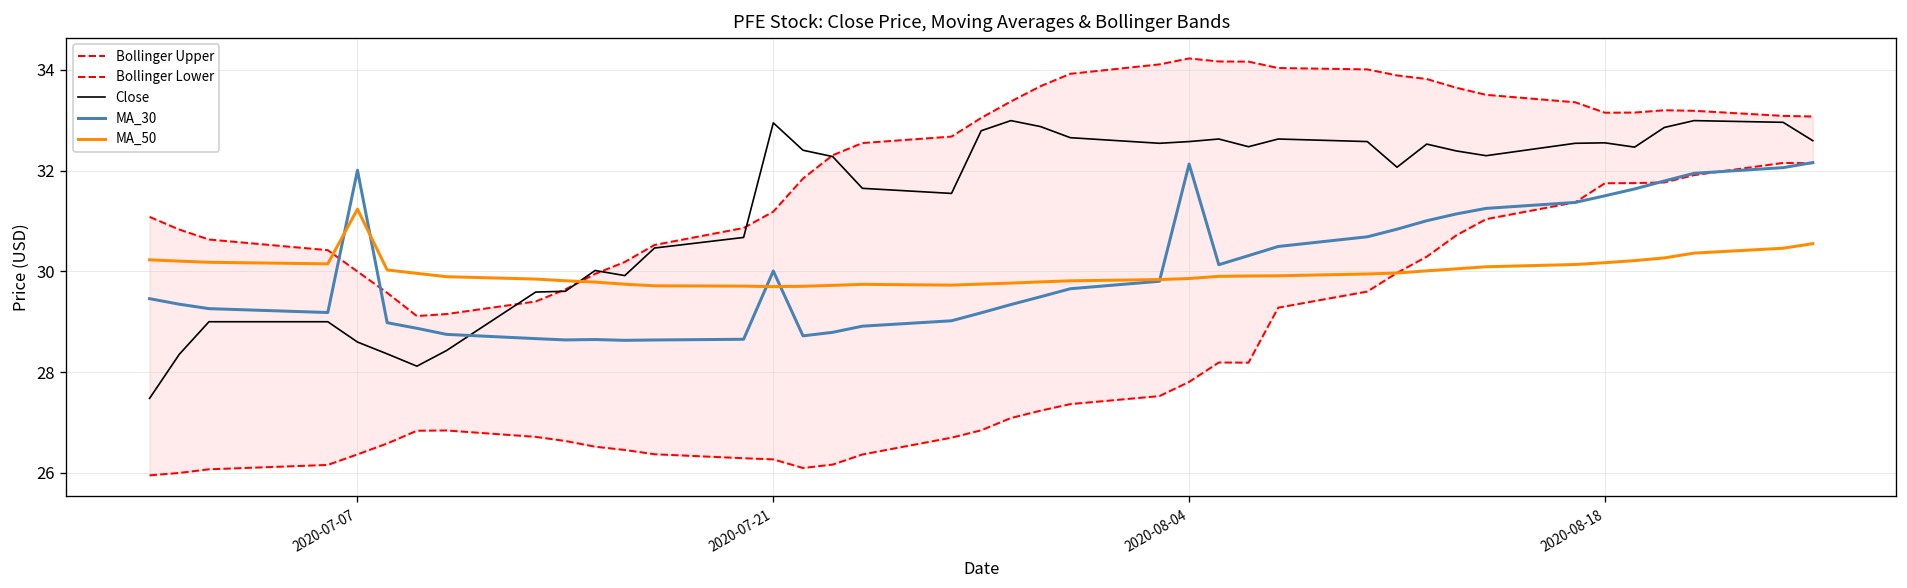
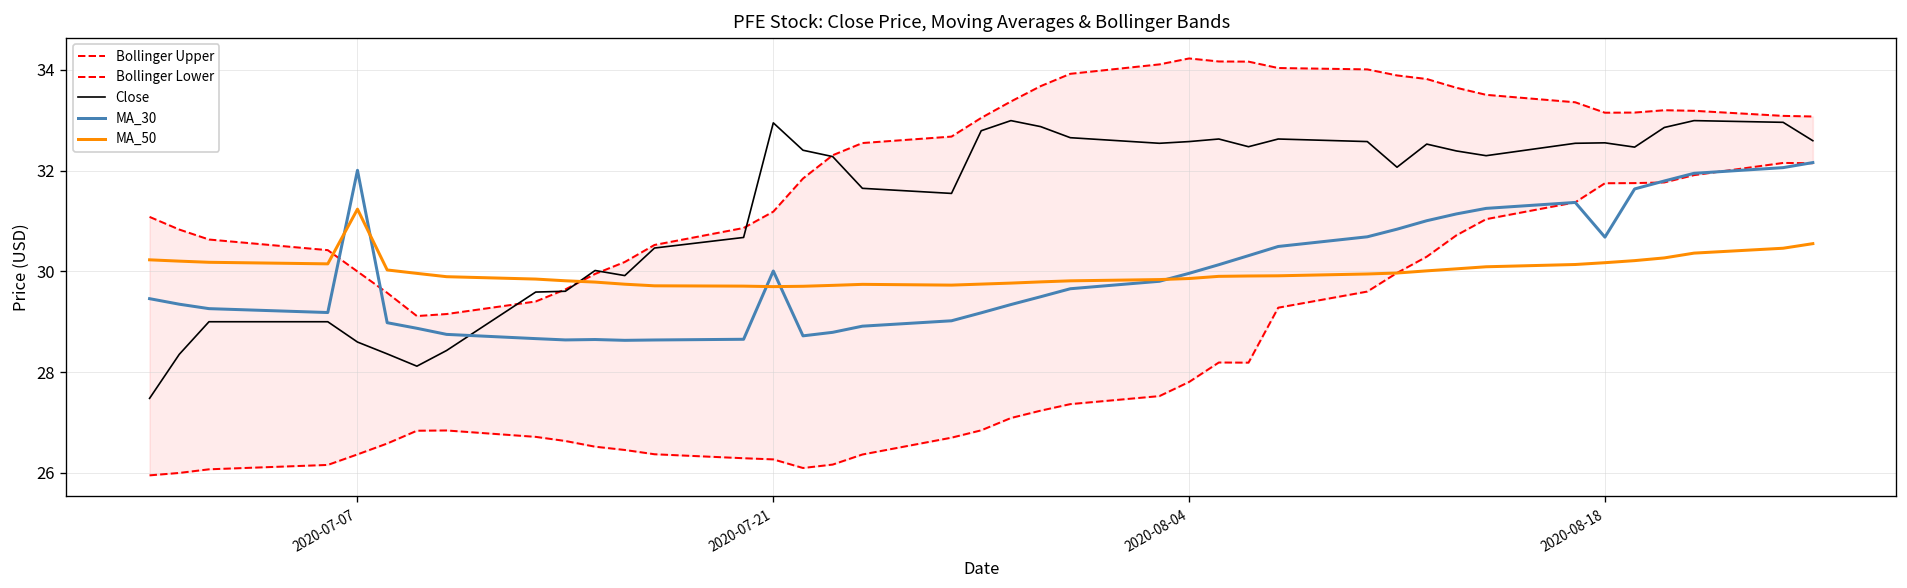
  {
    "Close": {
      "2020-07-07": 28.6,
      "2020-07-21": 33.0,
      "2020-08-04": 32.6,
      "2020-08-18": 32.6
    },
    "MA_30": {
      "2020-07-07": 32.0,
      "2020-07-21": 30.0,
-     "2020-08-04": 32.1,
-     "2020-08-18": 31.5
+     "2020-08-04": 30.0,
+     "2020-08-18": 30.7
    },
    "MA_50": {
      "2020-07-07": 31.2,
      "2020-07-21": 29.7,
      "2020-08-04": 29.9,
      "2020-08-18": 30.2
    }
  }
